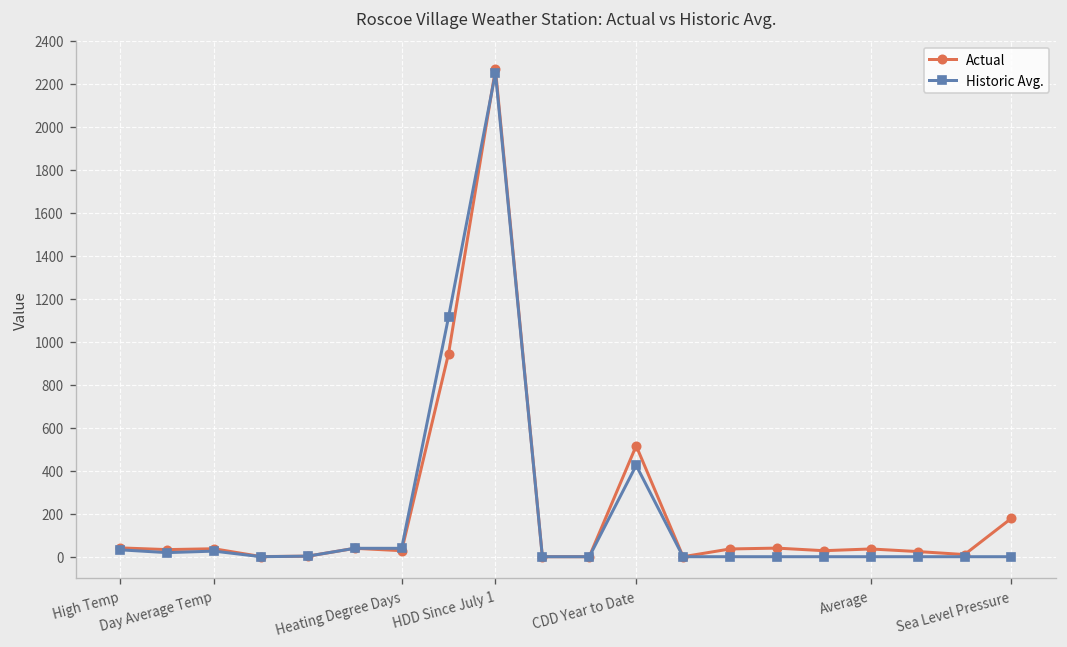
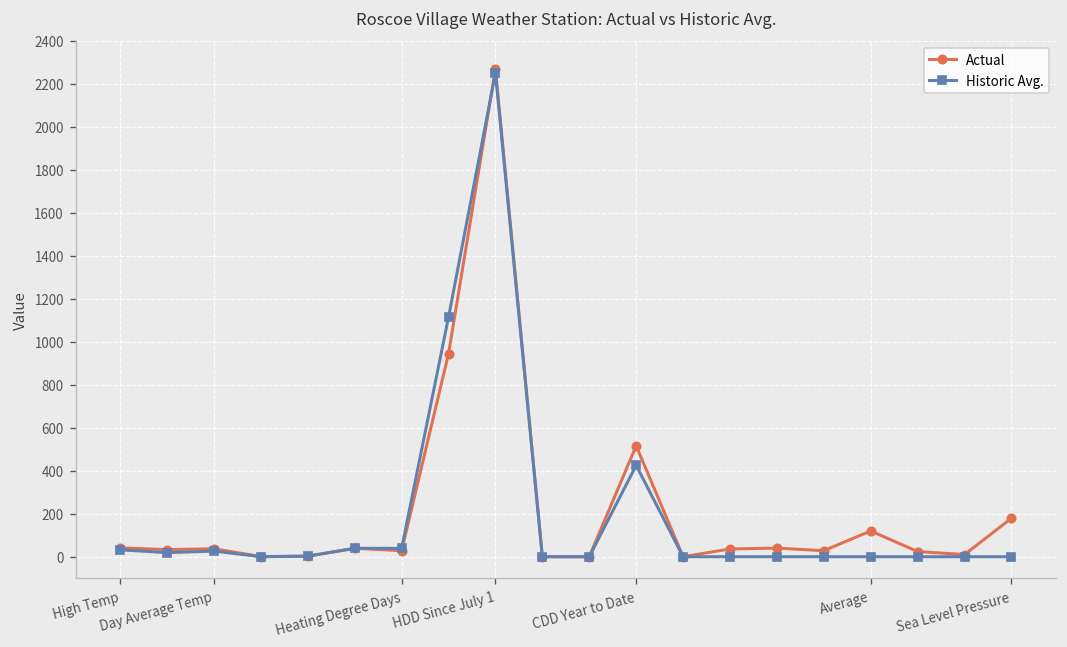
  {
    "Actual": {
      "HDD Since July 1": 2270,
      "CDD Year to Date": 520,
-     "Average": 40,
+     "Average": 120,
      "Sea Level Pressure": 180
    },
    "Historic Avg.": {
      "HDD Since July 1": 2250,
      "CDD Year to Date": 430,
      "Average": 0,
      "Sea Level Pressure": 0
    }
  }
